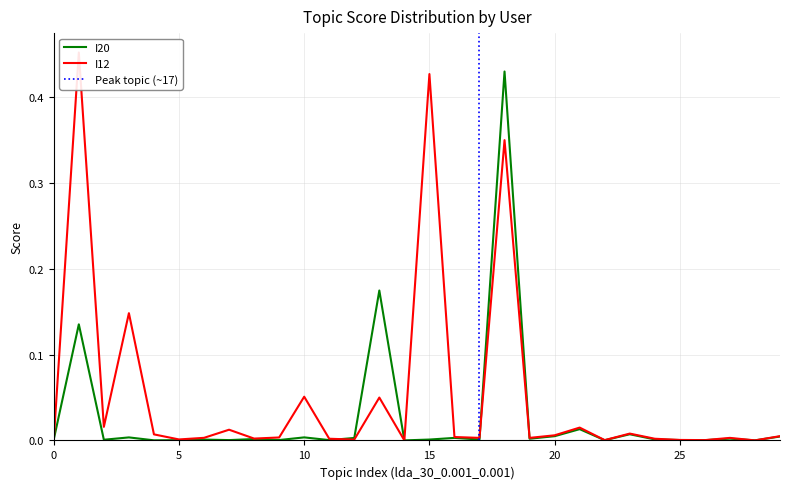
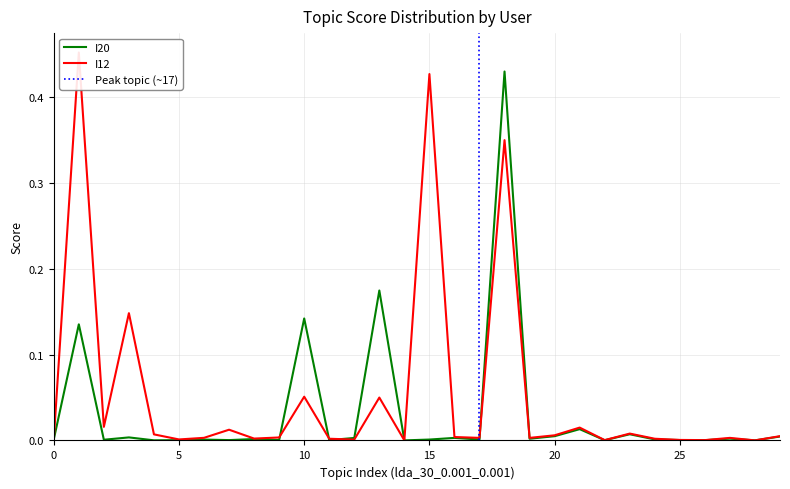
  {
    "I20": {
-     "10": 0.00,
+     "10": 0.14,
      "15": 0.00
    },
    "I12": {
      "10": 0.05,
      "15": 0.43
    }
  }
